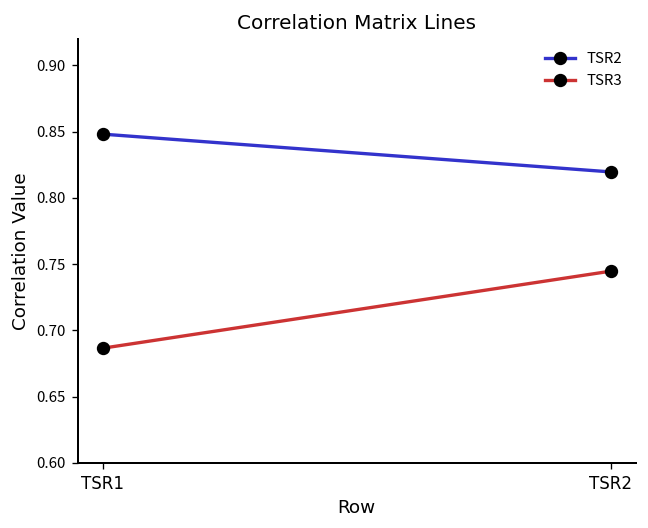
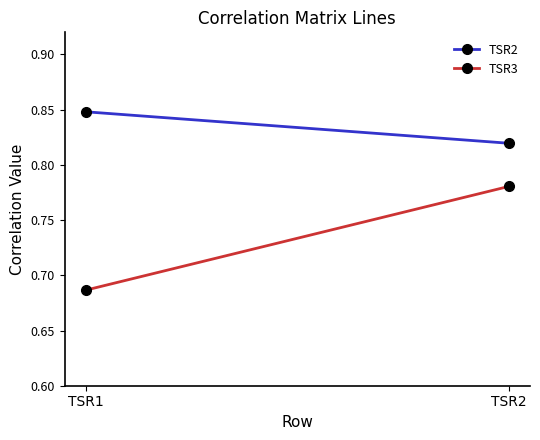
  {
    "TSR2": {
      "TSR1": 0.848,
      "TSR2": 0.820
    },
    "TSR3": {
      "TSR1": 0.687,
-     "TSR2": 0.745
+     "TSR2": 0.780
    }
  }
